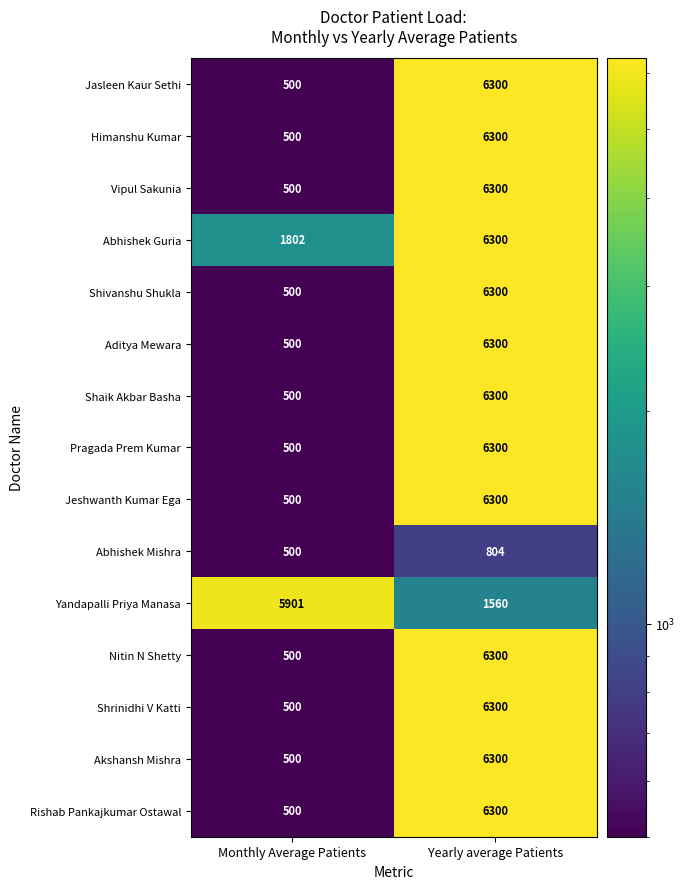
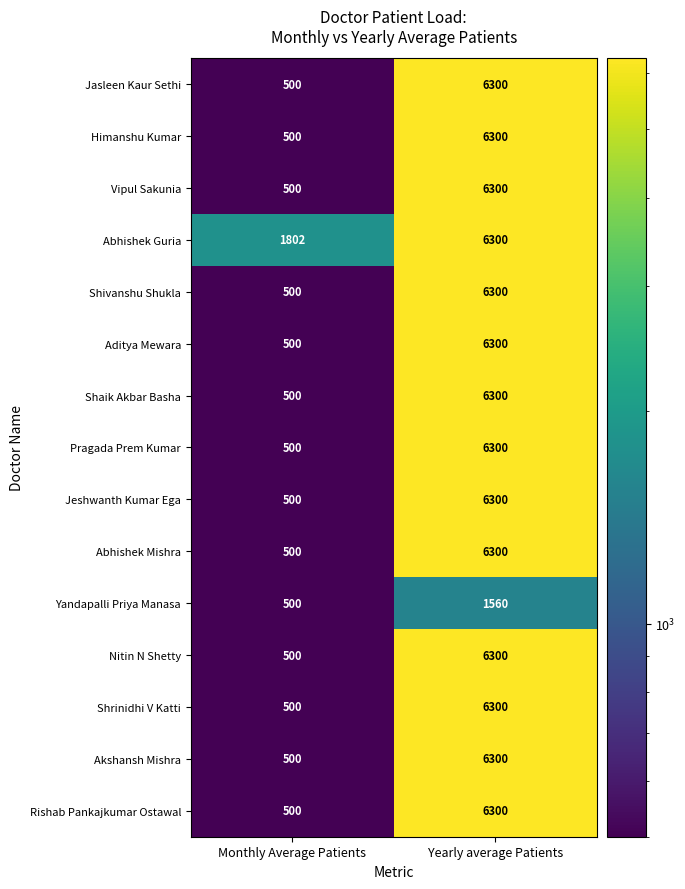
  {
    "Jasleen Kaur Sethi": {
      "Monthly Average Patients": 500,
      "Yearly average Patients": 6300
    },
    "Himanshu Kumar": {
      "Monthly Average Patients": 500,
      "Yearly average Patients": 6300
    },
    "Vipul Sakunia": {
      "Monthly Average Patients": 500,
      "Yearly average Patients": 6300
    },
    "Abhishek Guria": {
      "Monthly Average Patients": 1802,
      "Yearly average Patients": 6300
    },
    "Shivanshu Shukla": {
      "Monthly Average Patients": 500,
      "Yearly average Patients": 6300
    },
    "Aditya Mewara": {
      "Monthly Average Patients": 500,
      "Yearly average Patients": 6300
    },
    "Shaik Akbar Basha": {
      "Monthly Average Patients": 500,
      "Yearly average Patients": 6300
    },
    "Pragada Prem Kumar": {
      "Monthly Average Patients": 500,
      "Yearly average Patients": 6300
    },
    "Jeshwanth Kumar Ega": {
      "Monthly Average Patients": 500,
      "Yearly average Patients": 6300
    },
    "Abhishek Mishra": {
      "Monthly Average Patients": 500,
-     "Yearly average Patients": 804
+     "Yearly average Patients": 6300
    },
    "Yandapalli Priya Manasa": {
-     "Monthly Average Patients": 5901,
+     "Monthly Average Patients": 500,
      "Yearly average Patients": 1560
    },
    "Nitin N Shetty": {
      "Monthly Average Patients": 500,
      "Yearly average Patients": 6300
    },
    "Shrinidhi V Katti": {
      "Monthly Average Patients": 500,
      "Yearly average Patients": 6300
    },
    "Akshansh Mishra": {
      "Monthly Average Patients": 500,
      "Yearly average Patients": 6300
    },
    "Rishab Pankajkumar Ostawal": {
      "Monthly Average Patients": 500,
      "Yearly average Patients": 6300
    }
  }
